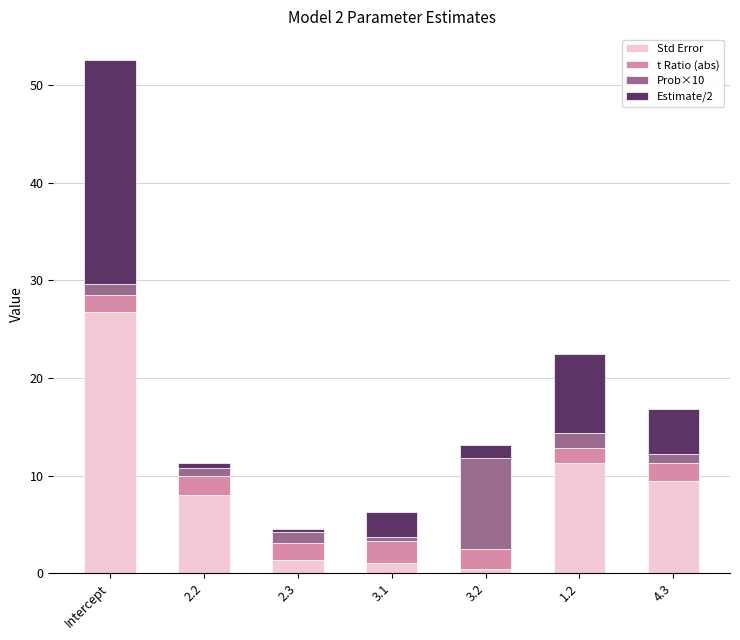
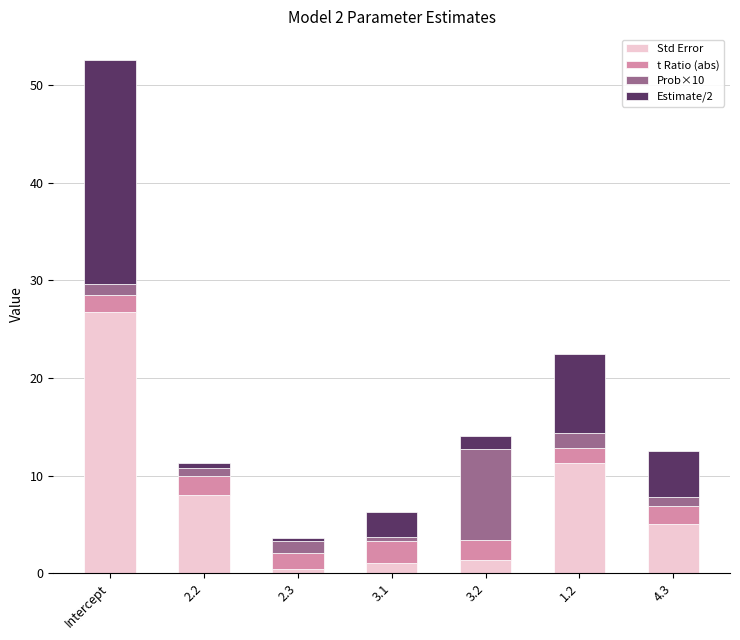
  {
    "Std Error": {
      "Intercept": 27,
      "2.2": 8,
-     "2.3": 1,
+     "2.3": 0,
      "3.1": 1,
-     "3.2": 0,
+     "3.2": 1,
      "1.2": 11,
-     "4.3": 9
+     "4.3": 5
    },
    "t Ratio (abs)": {
      "Intercept": 2,
      "2.2": 2,
      "2.3": 2,
      "3.1": 2,
      "3.2": 2,
      "1.2": 2,
      "4.3": 2
    },
    "Prob×10": {
      "Intercept": 1,
      "2.2": 1,
      "2.3": 1,
      "3.1": 0,
      "3.2": 9,
      "1.2": 1,
      "4.3": 1
    },
    "Estimate/2": {
      "Intercept": 23,
      "2.2": 1,
      "2.3": 0,
      "3.1": 3,
      "3.2": 1,
      "1.2": 8,
      "4.3": 5
    }
  }
